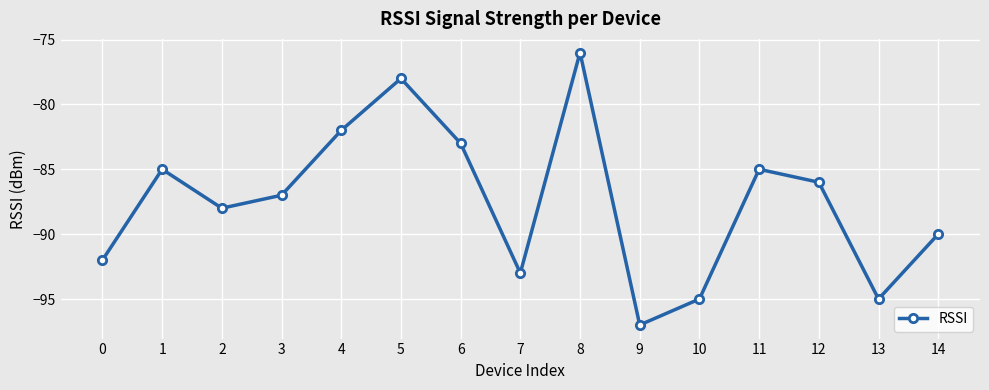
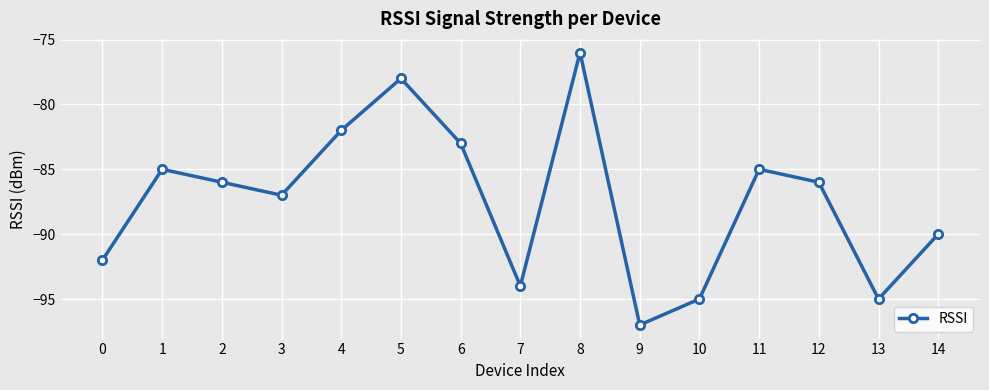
  {
    "0": -92,
    "1": -85,
-   "2": -88,
+   "2": -86,
    "3": -87,
    "4": -82,
    "5": -78,
    "6": -83,
-   "7": -93,
+   "7": -94,
    "8": -76,
    "9": -97,
    "10": -95,
    "11": -85,
    "12": -86,
    "13": -95,
    "14": -90
  }
